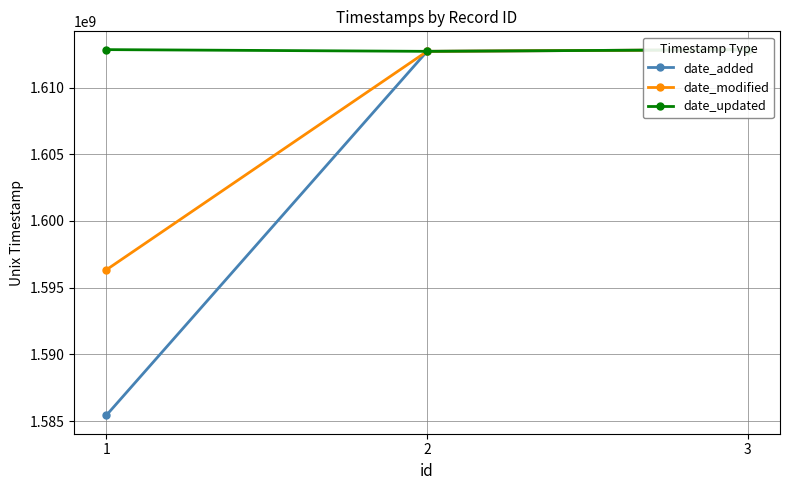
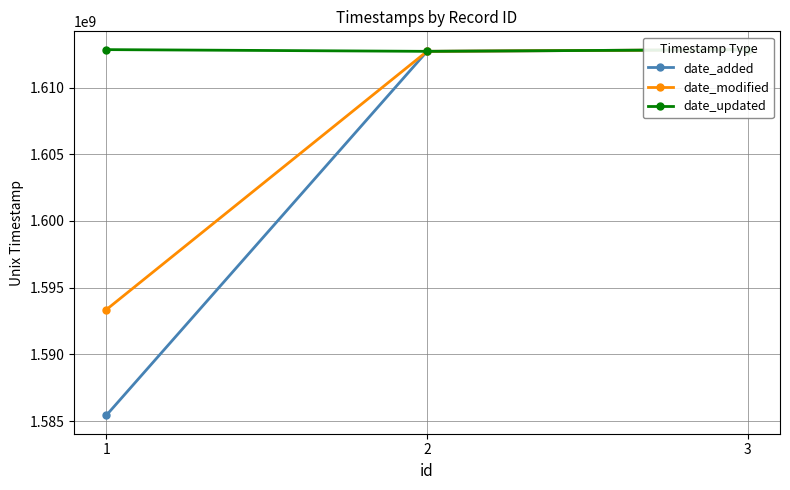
  {
    "date_added": {
      "1": 1585400000
    },
    "date_modified": {
-     "1": 1596300000
+     "1": 1593300000
    },
    "date_updated": {
      "1": 1612800000
    }
  }
